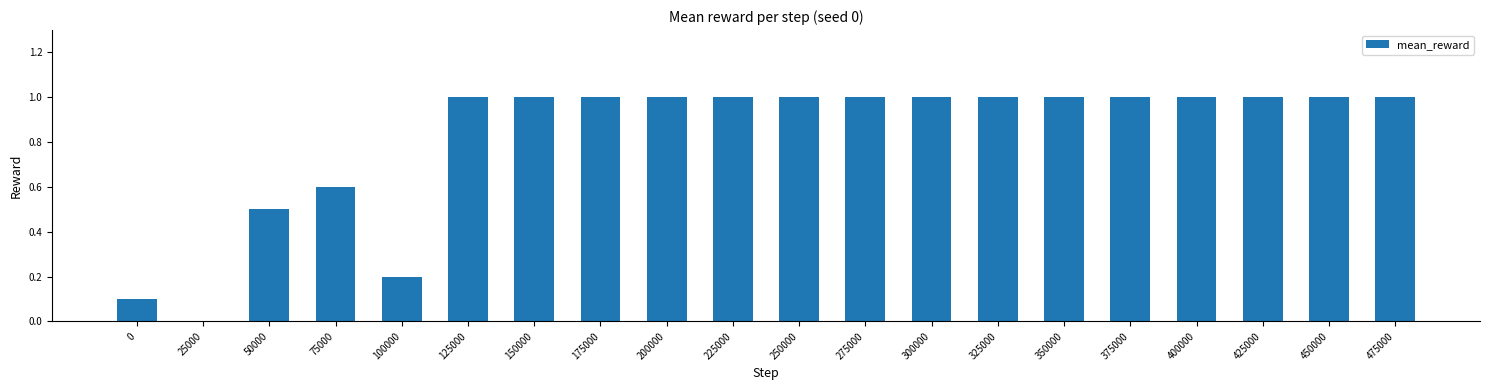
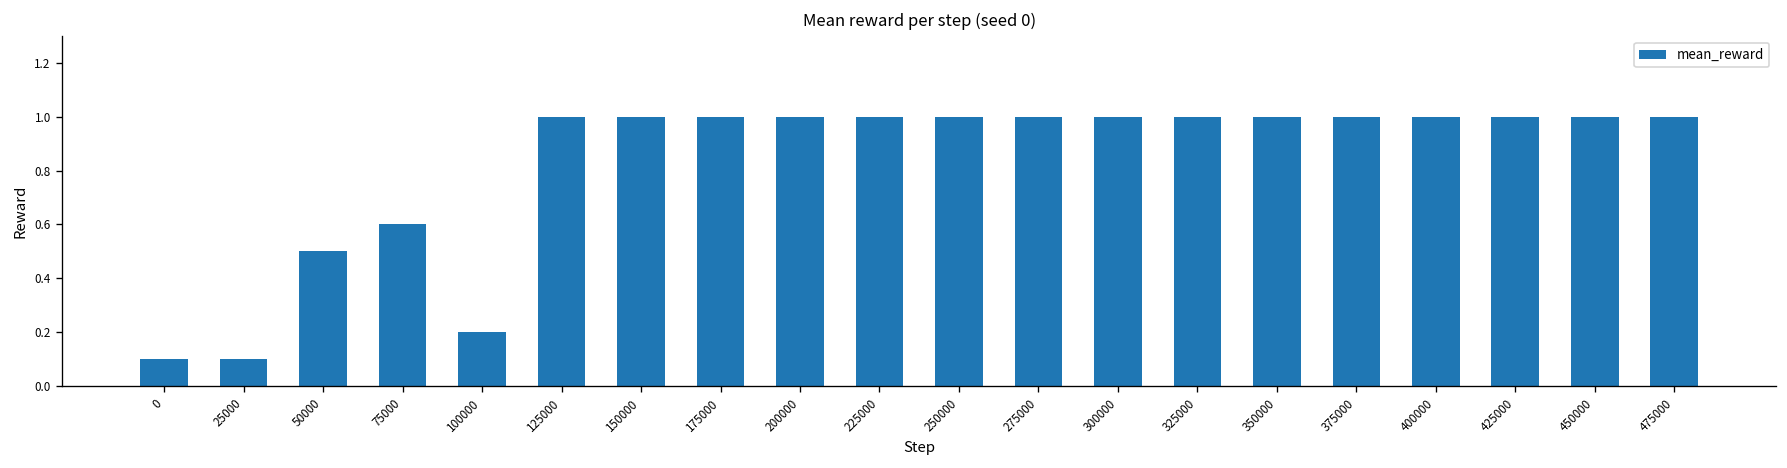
  {
    "0": 0.1,
-   "25000": 0.0,
+   "25000": 0.1,
    "50000": 0.5,
    "75000": 0.6,
    "100000": 0.2,
    "125000": 1.0,
    "150000": 1.0,
    "175000": 1.0,
    "200000": 1.0,
    "225000": 1.0,
    "250000": 1.0,
    "275000": 1.0,
    "300000": 1.0,
    "325000": 1.0,
    "350000": 1.0,
    "375000": 1.0,
    "400000": 1.0,
    "425000": 1.0,
    "450000": 1.0,
    "475000": 1.0
  }
